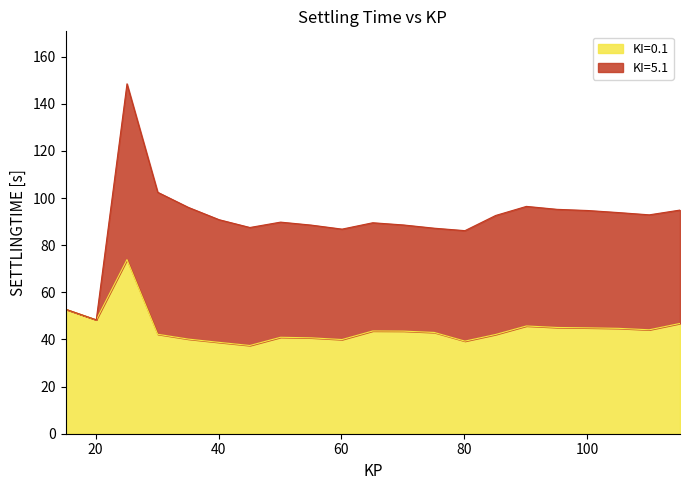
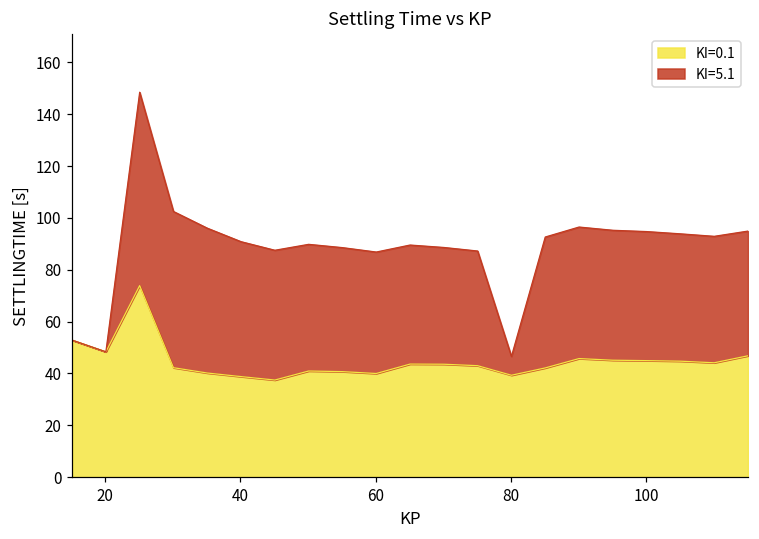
  {
    "KI=0.1": {
      "80": 39,
      "100": 45
    },
    "KI=5.1": {
-     "80": 47,
+     "80": 7,
      "100": 50
    }
  }
